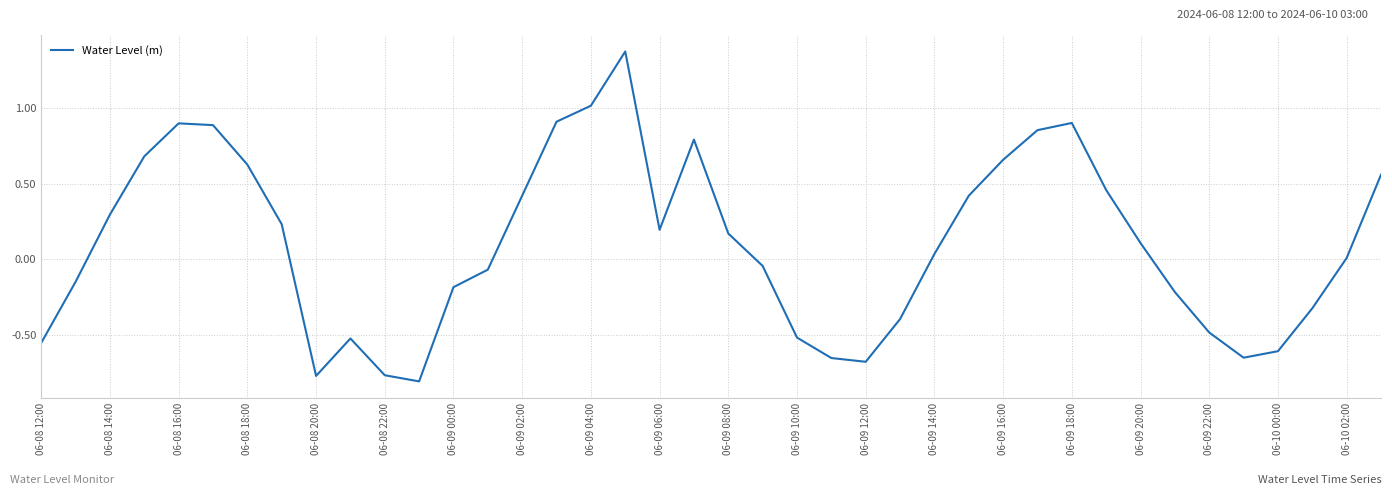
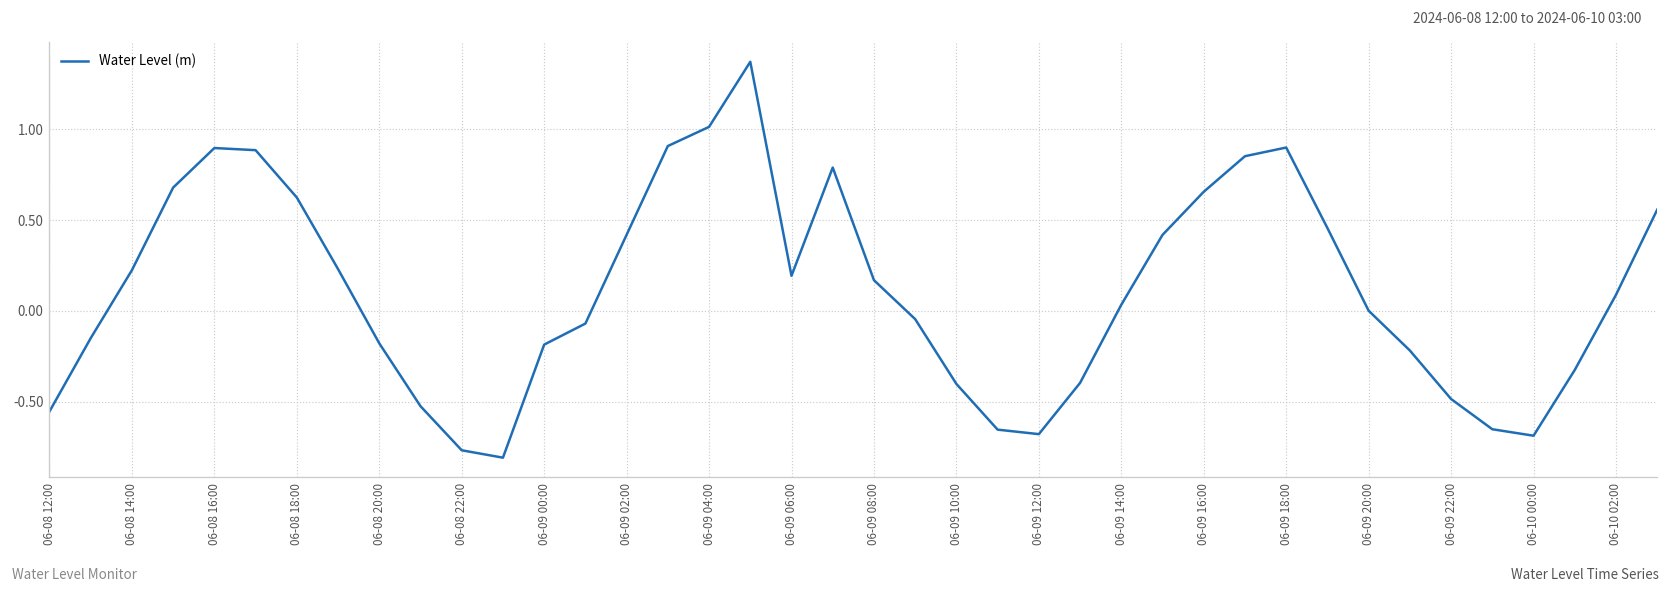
  {
    "06-08 12:00": -0.55,
-   "06-08 14:00": 0.29,
+   "06-08 14:00": 0.22,
    "06-08 16:00": 0.90,
    "06-08 18:00": 0.63,
-   "06-08 20:00": -0.77,
+   "06-08 20:00": -0.18,
    "06-08 22:00": -0.77,
    "06-09 00:00": -0.19,
    "06-09 02:00": 0.42,
    "06-09 04:00": 1.01,
    "06-09 06:00": 0.19,
    "06-09 08:00": 0.17,
-   "06-09 10:00": -0.52,
+   "06-09 10:00": -0.40,
    "06-09 12:00": -0.68,
    "06-09 14:00": 0.03,
    "06-09 16:00": 0.66,
    "06-09 18:00": 0.90,
-   "06-09 20:00": 0.11,
+   "06-09 20:00": 0.00,
    "06-09 22:00": -0.48,
-   "06-10 00:00": -0.61,
-   "06-10 02:00": 0.01
+   "06-10 00:00": -0.69,
+   "06-10 02:00": 0.09
  }
